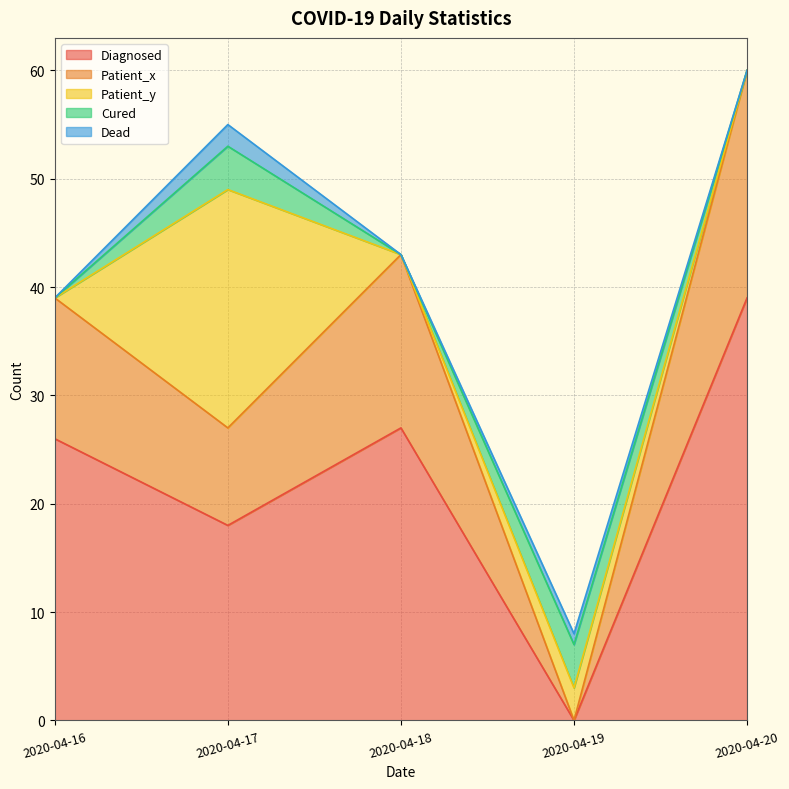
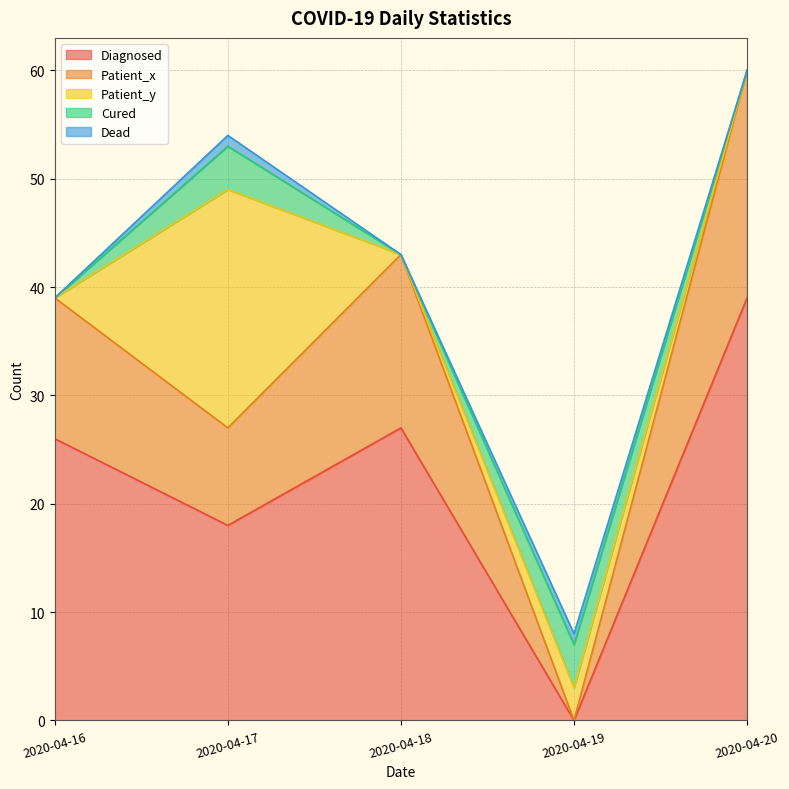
  {
    "Patient_y": {
      "2020-04-17": 22,
      "2020-04-19": 3
    },
    "Cured": {
      "2020-04-17": 4,
      "2020-04-19": 4
    },
    "Dead": {
-     "2020-04-17": 2,
+     "2020-04-17": 1,
      "2020-04-19": 1
    }
  }
